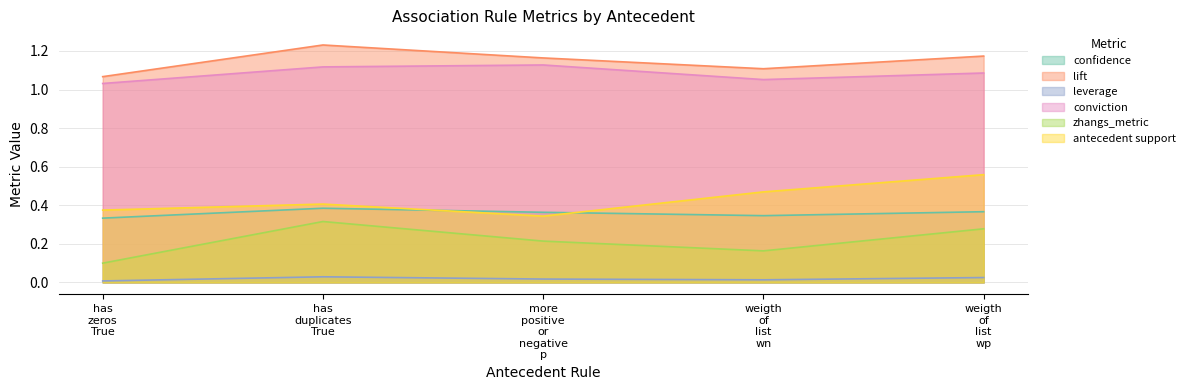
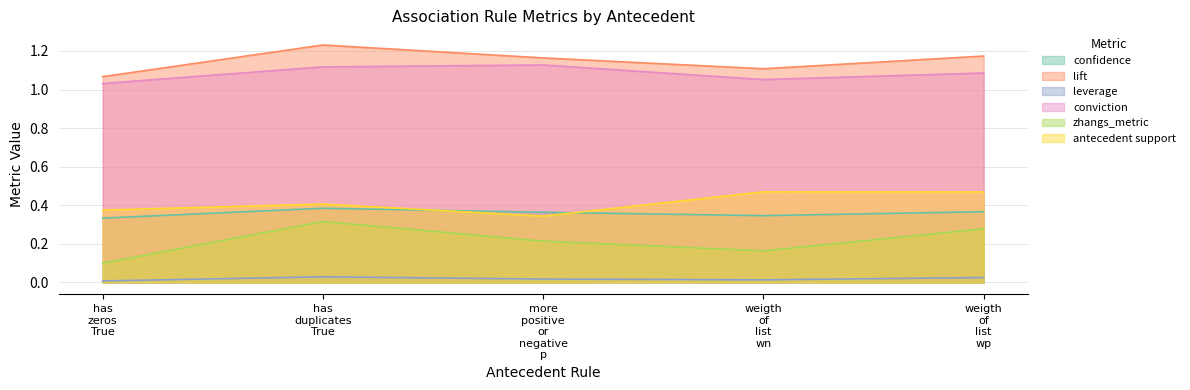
  {
    "lift": {
      "has zeros True": 1.07,
      "has duplicates True": 1.23,
      "more positive or negative p": 1.16,
      "weigth of list wn": 1.11,
      "weigth of list wp": 1.17
    },
    "conviction": {
      "has zeros True": 1.03,
      "has duplicates True": 1.12,
      "more positive or negative p": 1.13,
      "weigth of list wn": 1.05,
      "weigth of list wp": 1.09
    },
    "zhangs_metric": {
      "has zeros True": 0.10,
      "has duplicates True": 0.32,
      "more positive or negative p": 0.21,
      "weigth of list wn": 0.16,
      "weigth of list wp": 0.28
    },
    "antecedent support": {
      "has zeros True": 0.38,
      "has duplicates True": 0.41,
      "more positive or negative p": 0.34,
      "weigth of list wn": 0.47,
-     "weigth of list wp": 0.56
+     "weigth of list wp": 0.47
    }
  }
